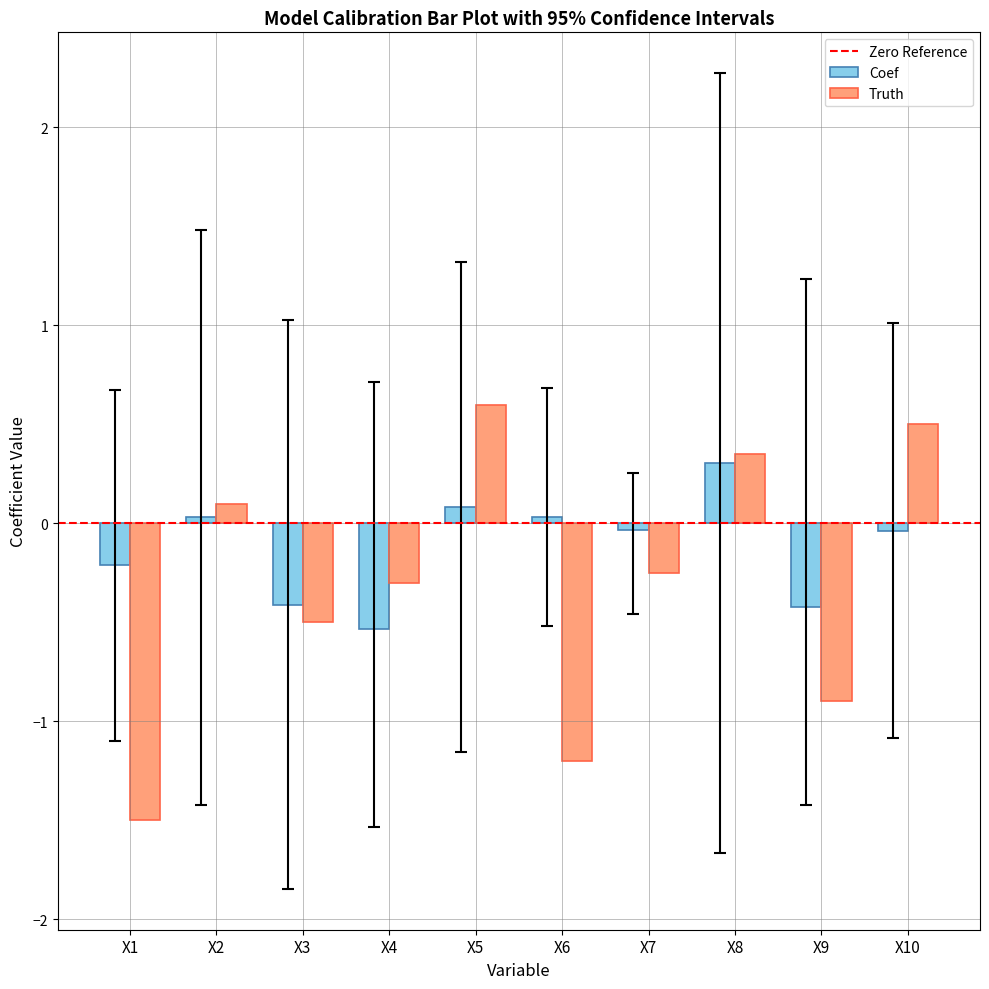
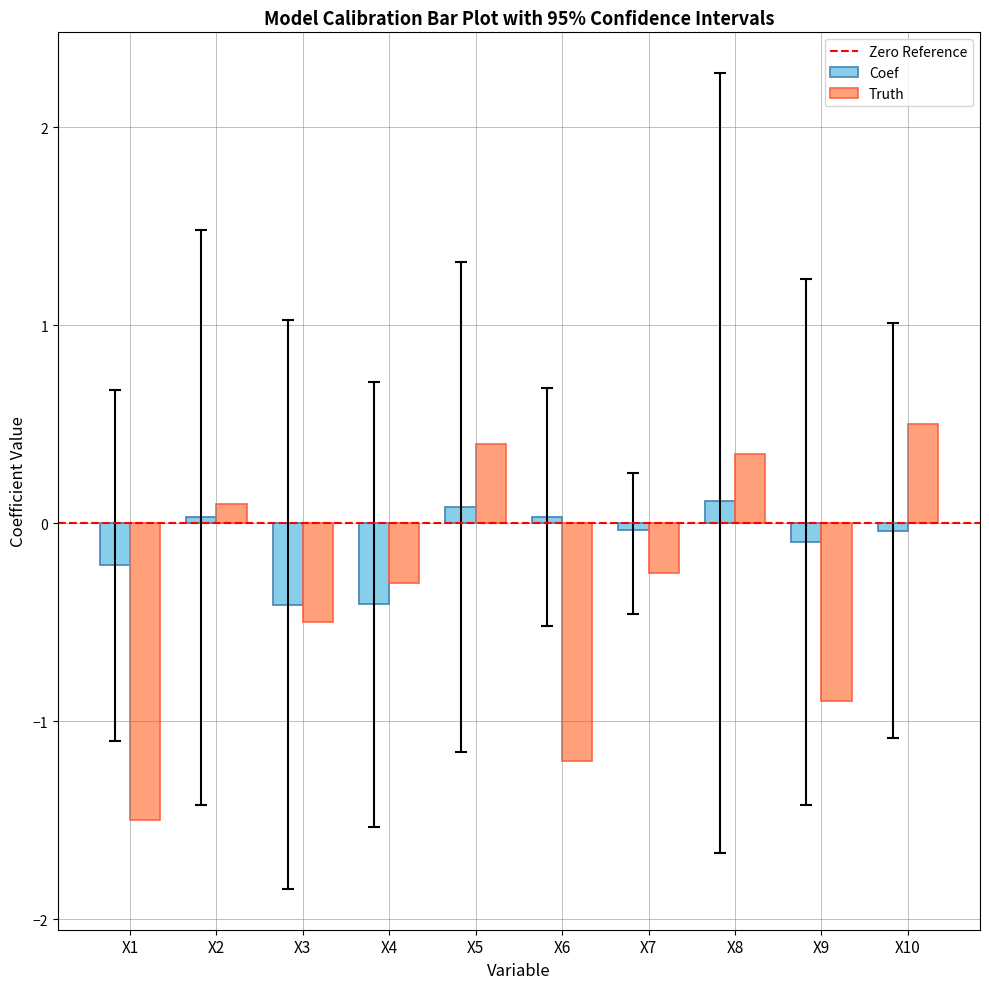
  {
    "Coef": {
      "X1": -0.21,
      "X2": 0.03,
      "X3": -0.41,
-     "X4": -0.53,
+     "X4": -0.41,
      "X5": 0.08,
      "X6": 0.03,
      "X7": -0.03,
-     "X8": 0.30,
-     "X9": -0.42,
+     "X8": 0.11,
+     "X9": -0.10,
      "X10": -0.04
    },
    "Truth": {
      "X1": -1.5,
      "X2": 0.1,
      "X3": -0.5,
      "X4": -0.3,
-     "X5": 0.6,
+     "X5": 0.4,
      "X6": -1.2,
      "X7": -0.25,
      "X8": 0.35,
      "X9": -0.9,
      "X10": 0.5
    }
  }
